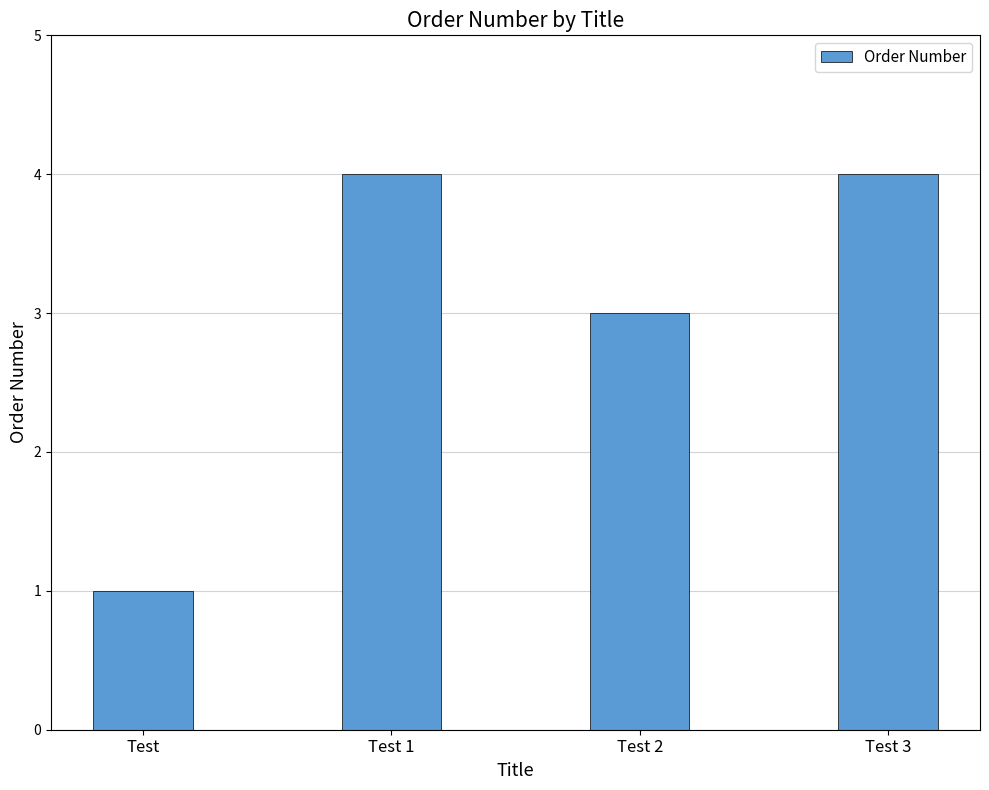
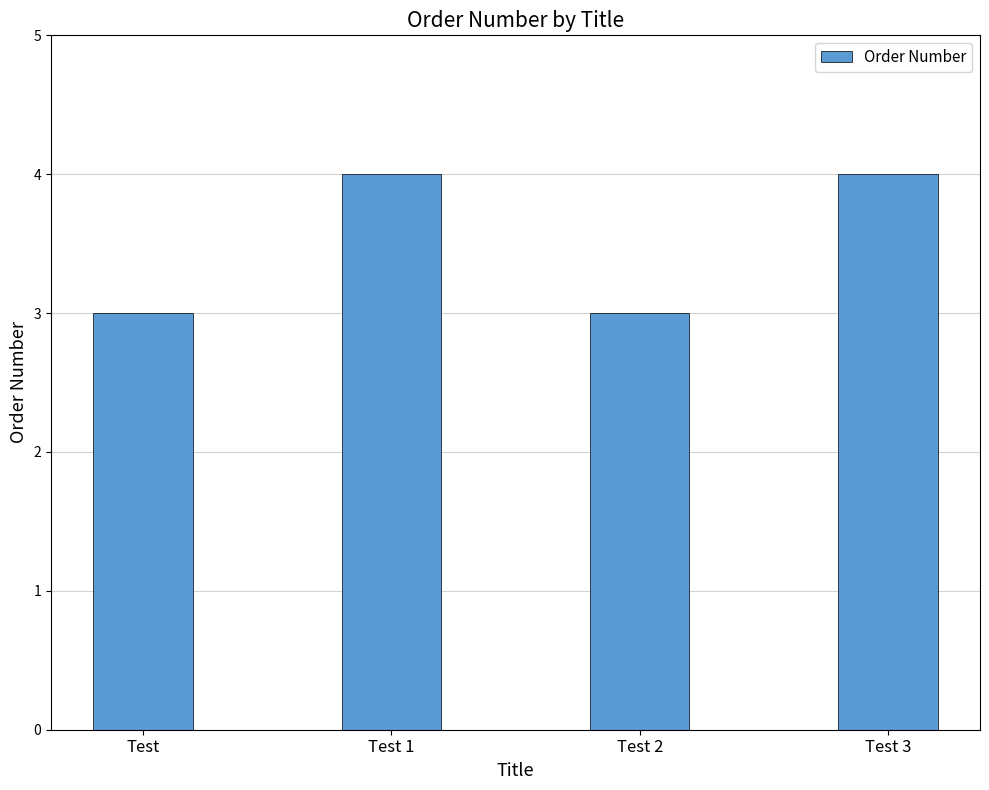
  {
-   "Test": 1,
+   "Test": 3,
    "Test 1": 4,
    "Test 2": 3,
    "Test 3": 4
  }
